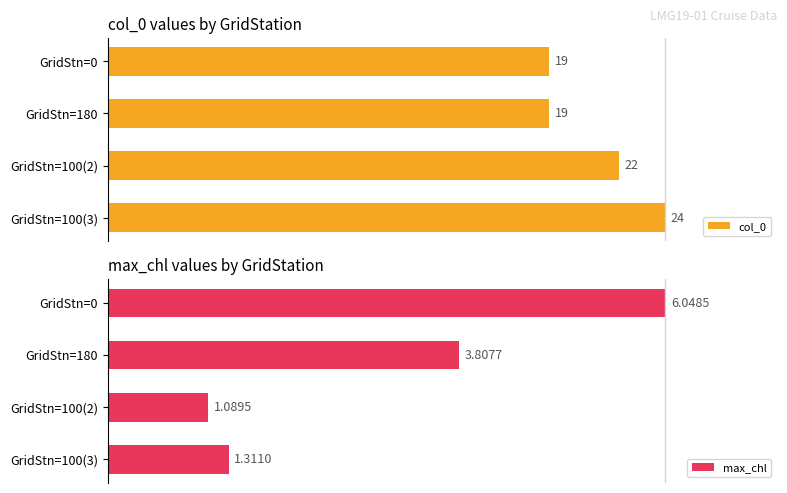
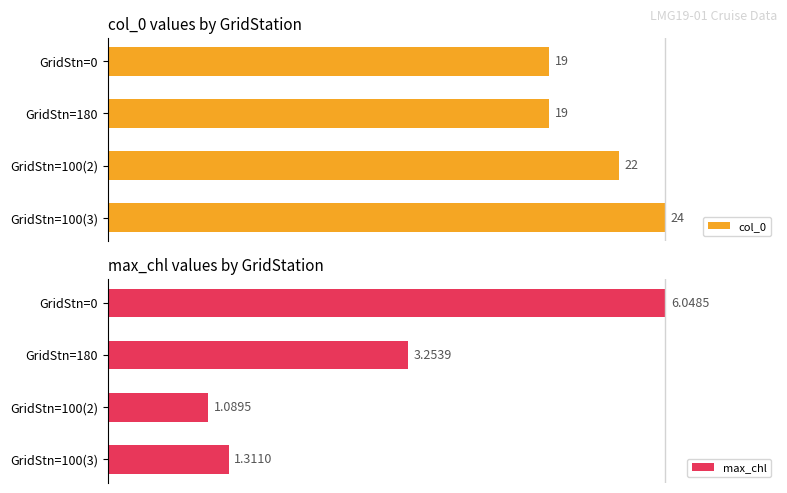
  {
    "max_chl values by GridStation": {
-     "GridStn=180": 3.8077
+     "GridStn=180": 3.2539
    }
  }
